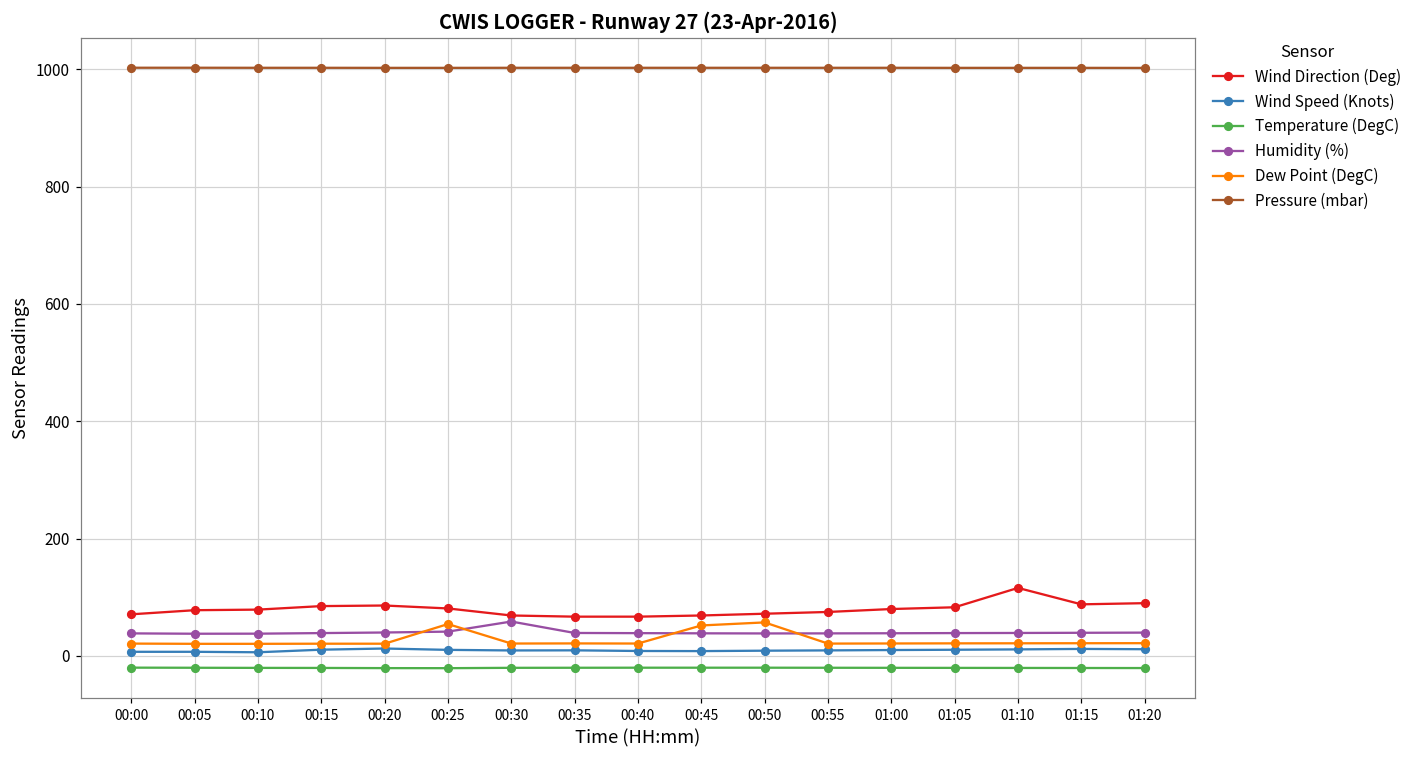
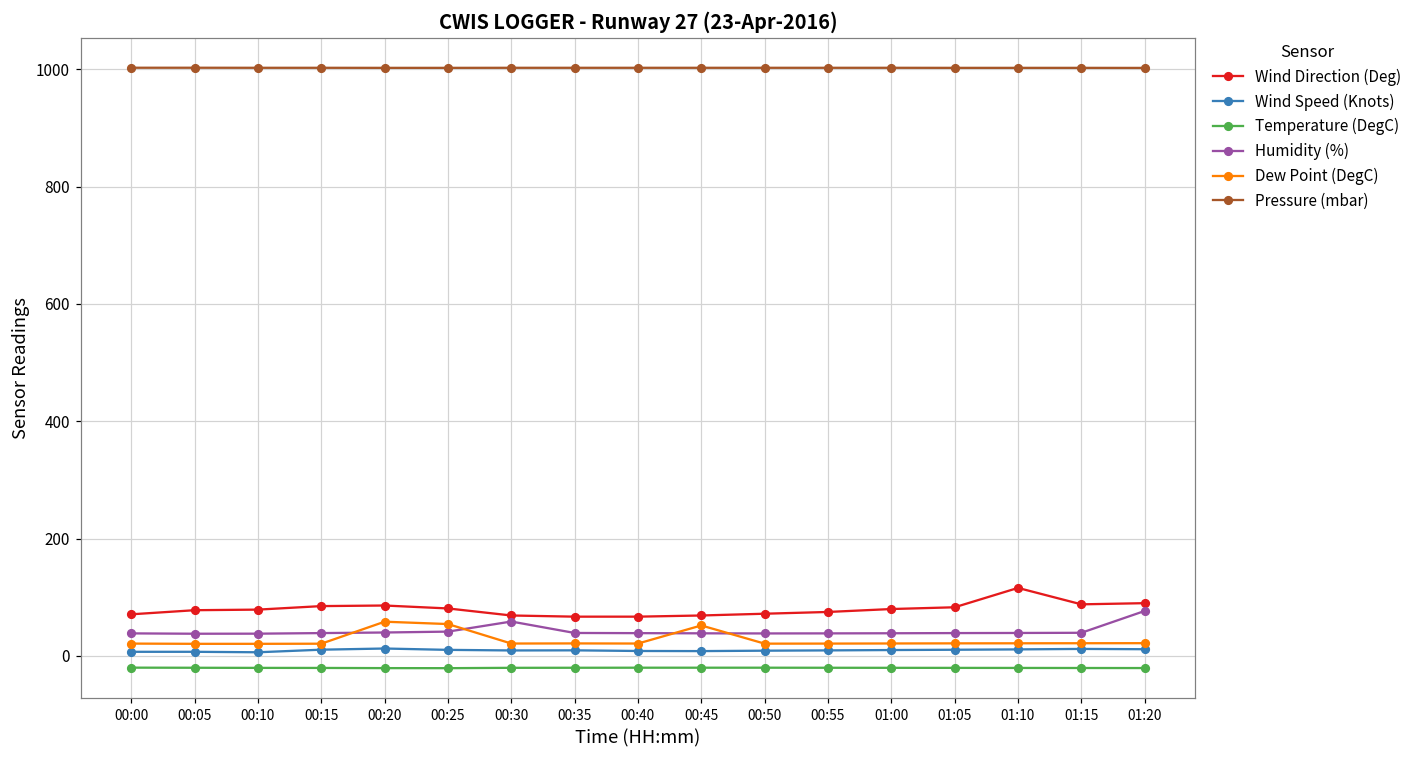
  {
    "Wind Direction (Deg)": {
      "00:00": 70,
      "00:05": 80,
      "00:10": 80,
      "00:15": 90,
      "00:20": 90,
      "00:25": 80,
      "00:30": 70,
      "00:35": 70,
      "00:40": 70,
      "00:45": 70,
      "00:50": 70,
      "00:55": 80,
      "01:00": 80,
      "01:05": 80,
      "01:10": 120,
      "01:15": 90,
      "01:20": 90
    },
    "Wind Speed (Knots)": {
      "00:00": 10,
      "00:05": 10,
      "00:10": 10,
      "00:15": 10,
      "00:20": 10,
      "00:25": 10,
      "00:30": 10,
      "00:35": 10,
      "00:40": 10,
      "00:45": 10,
      "00:50": 10,
      "00:55": 10,
      "01:00": 10,
      "01:05": 10,
      "01:10": 10,
      "01:15": 10,
      "01:20": 10
    },
    "Temperature (DegC)": {
      "00:00": -20,
      "00:05": -20,
      "00:10": -20,
      "00:15": -20,
      "00:20": -20,
      "00:25": -20,
      "00:30": -20,
      "00:35": -20,
      "00:40": -20,
      "00:45": -20,
      "00:50": -20,
      "00:55": -20,
      "01:00": -20,
      "01:05": -20,
      "01:10": -20,
      "01:15": -20,
      "01:20": -20
    },
    "Humidity (%)": {
      "00:00": 40,
      "00:05": 40,
      "00:10": 40,
      "00:15": 40,
      "00:20": 40,
      "00:25": 40,
      "00:30": 60,
      "00:35": 40,
      "00:40": 40,
      "00:45": 40,
      "00:50": 40,
      "00:55": 40,
      "01:00": 40,
      "01:05": 40,
      "01:10": 40,
      "01:15": 40,
-     "01:20": 40
+     "01:20": 80
    },
    "Dew Point (DegC)": {
      "00:00": 20,
      "00:05": 20,
      "00:10": 20,
      "00:15": 20,
-     "00:20": 20,
+     "00:20": 60,
      "00:25": 50,
      "00:30": 20,
      "00:35": 20,
      "00:40": 20,
      "00:45": 50,
-     "00:50": 60,
+     "00:50": 20,
      "00:55": 20,
      "01:00": 20,
      "01:05": 20,
      "01:10": 20,
      "01:15": 20,
      "01:20": 20
    },
    "Pressure (mbar)": {
      "00:00": 1000,
      "00:05": 1000,
      "00:10": 1000,
      "00:15": 1000,
      "00:20": 1000,
      "00:25": 1000,
      "00:30": 1000,
      "00:35": 1000,
      "00:40": 1000,
      "00:45": 1000,
      "00:50": 1000,
      "00:55": 1000,
      "01:00": 1000,
      "01:05": 1000,
      "01:10": 1000,
      "01:15": 1000,
      "01:20": 1000
    }
  }
